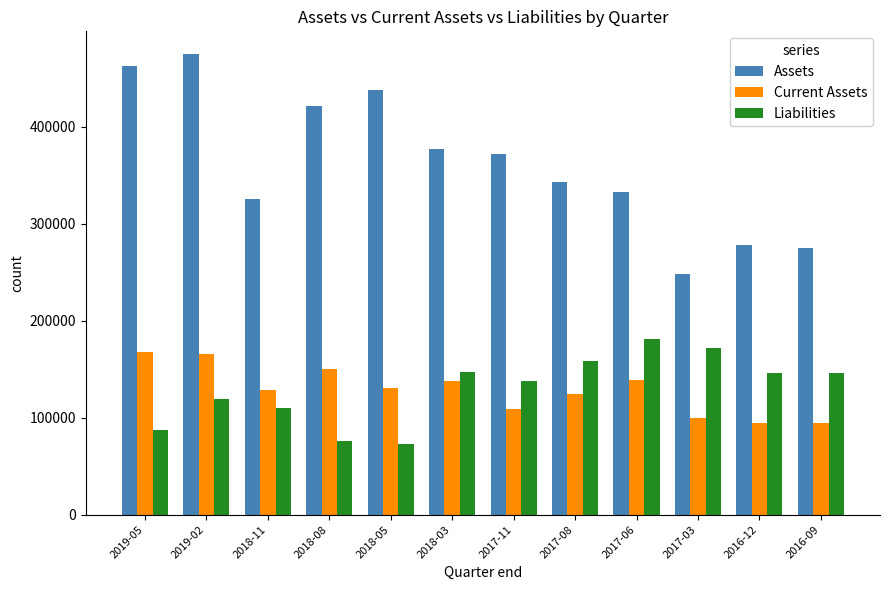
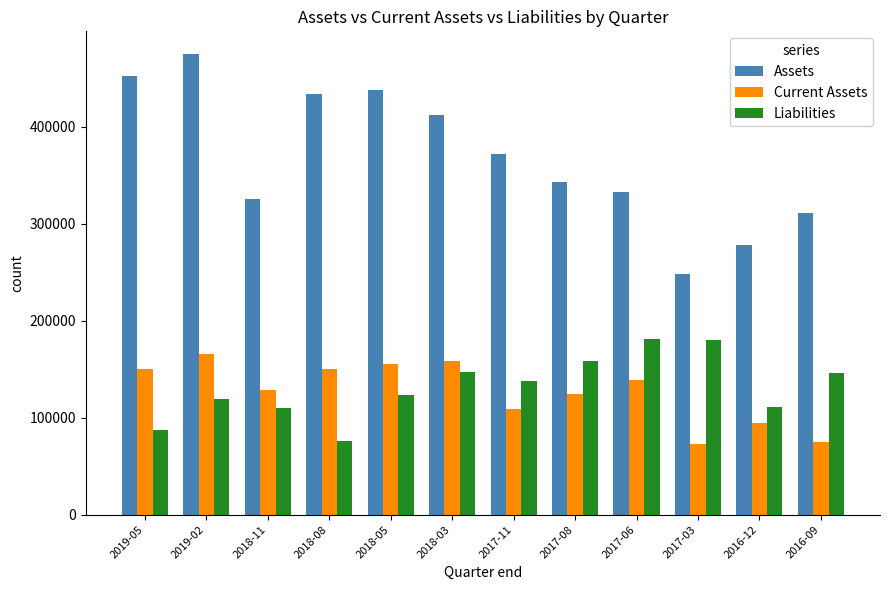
  {
    "Assets": {
-     "2019-05": 460000,
+     "2019-05": 450000,
      "2019-02": 470000,
      "2018-11": 330000,
-     "2018-08": 420000,
+     "2018-08": 430000,
      "2018-05": 440000,
-     "2018-03": 380000,
+     "2018-03": 410000,
      "2017-11": 370000,
      "2017-08": 340000,
      "2017-06": 330000,
      "2017-03": 250000,
      "2016-12": 280000,
-     "2016-09": 280000
+     "2016-09": 310000
    },
    "Current Assets": {
-     "2019-05": 170000,
+     "2019-05": 150000,
      "2019-02": 170000,
      "2018-11": 130000,
      "2018-08": 150000,
-     "2018-05": 130000,
-     "2018-03": 140000,
+     "2018-05": 150000,
+     "2018-03": 160000,
      "2017-11": 110000,
      "2017-08": 120000,
      "2017-06": 140000,
-     "2017-03": 100000,
+     "2017-03": 70000,
      "2016-12": 100000,
-     "2016-09": 90000
+     "2016-09": 80000
    },
    "Liabilities": {
      "2019-05": 90000,
      "2019-02": 120000,
      "2018-11": 110000,
      "2018-08": 80000,
-     "2018-05": 70000,
+     "2018-05": 120000,
      "2018-03": 150000,
      "2017-11": 140000,
      "2017-08": 160000,
      "2017-06": 180000,
-     "2017-03": 170000,
-     "2016-12": 150000,
+     "2017-03": 180000,
+     "2016-12": 110000,
      "2016-09": 150000
    }
  }
